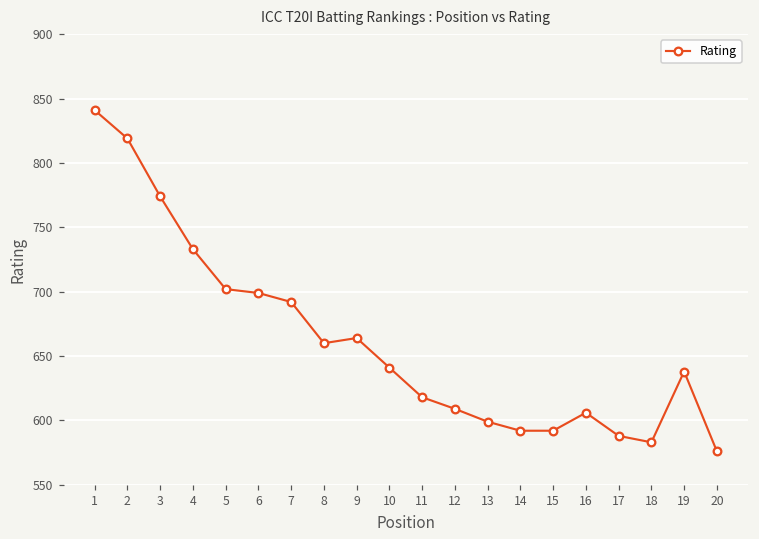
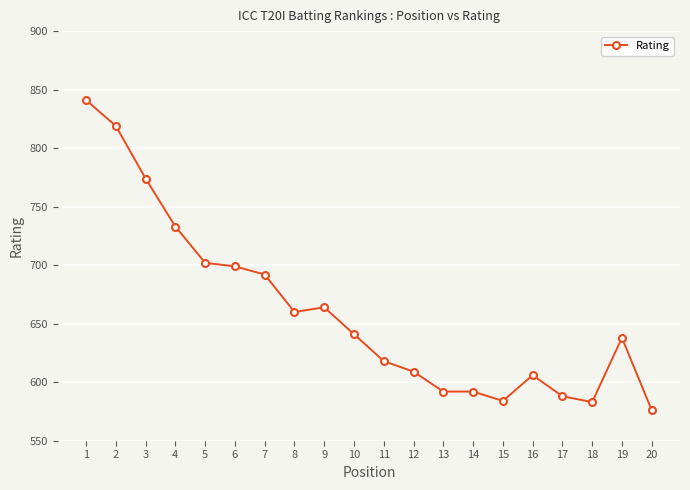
  {
    "1": 841,
    "2": 819,
    "3": 774,
    "4": 733,
    "5": 702,
    "6": 699,
    "7": 692,
    "8": 660,
    "9": 664,
    "10": 641,
    "11": 618,
    "12": 609,
-   "13": 599,
+   "13": 592,
    "14": 592,
-   "15": 592,
+   "15": 584,
    "16": 606,
    "17": 588,
    "18": 583,
    "19": 638,
    "20": 576
  }
